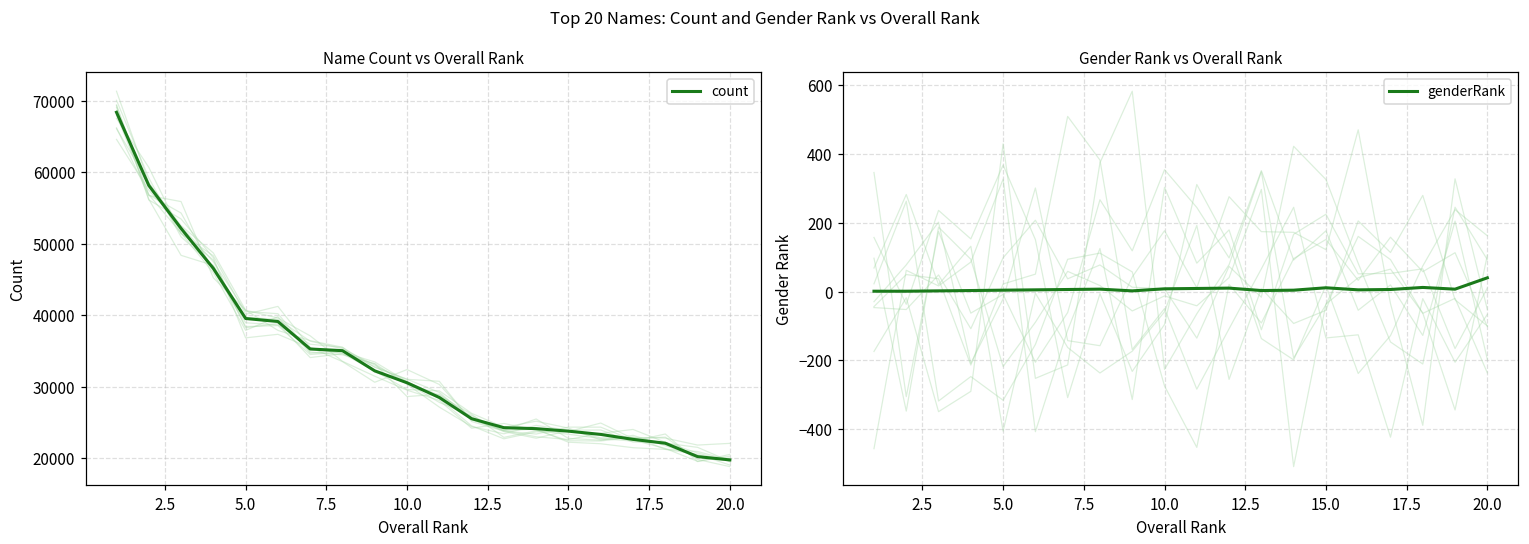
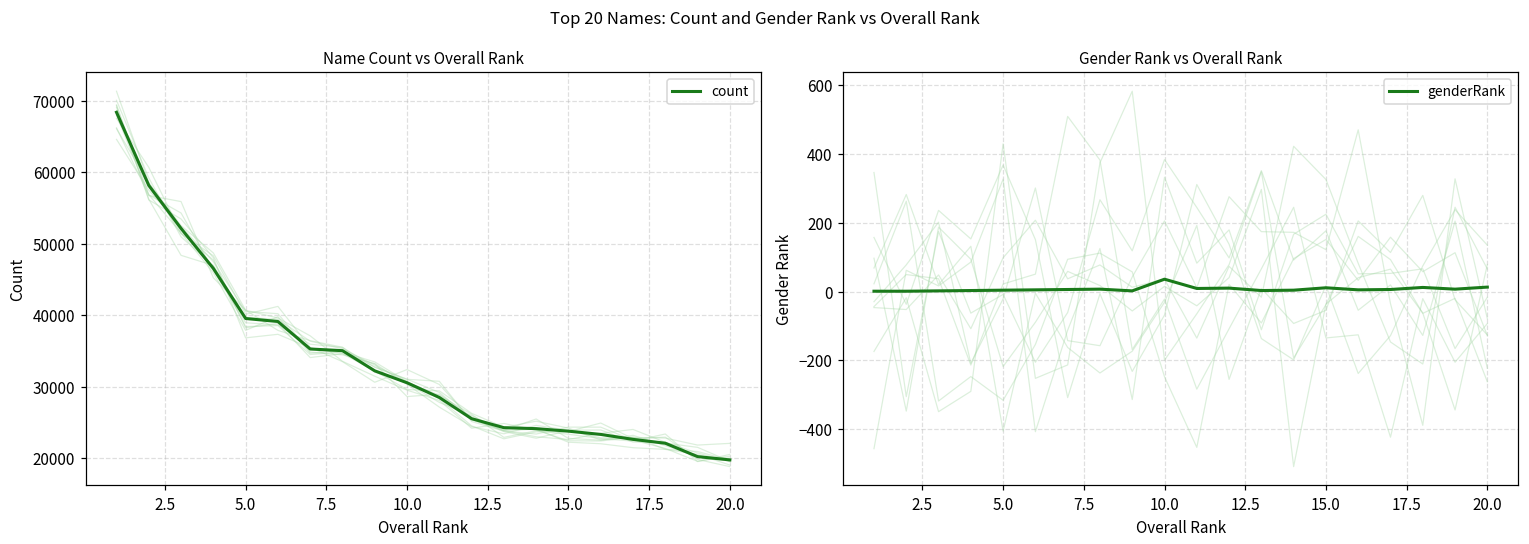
  {
    "Gender Rank vs Overall Rank": {
      "genderRank": {
        "5.0": 0,
-       "10.0": 10,
-       "20.0": 40
+       "10.0": 40,
+       "20.0": 10
      }
    }
  }
